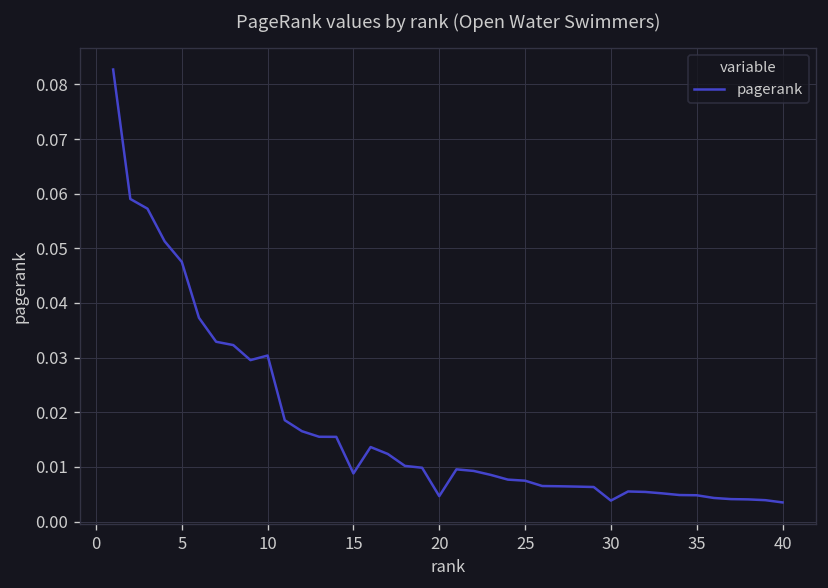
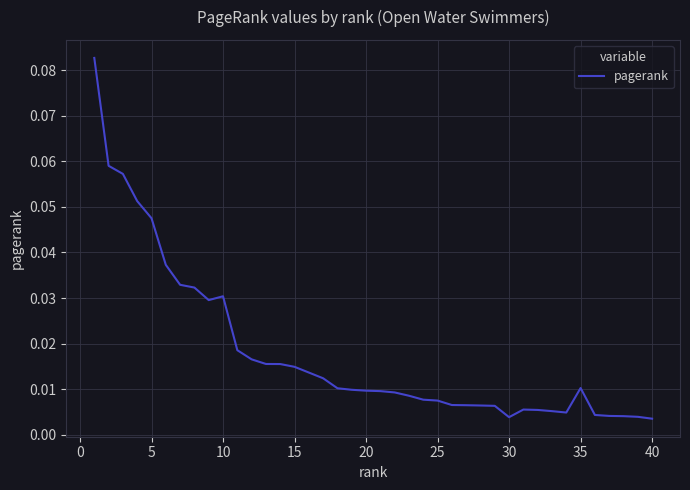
  {
    "5": 0.048,
    "10": 0.030,
-   "15": 0.009,
-   "20": 0.005,
+   "15": 0.015,
+   "20": 0.010,
    "25": 0.007,
    "30": 0.004,
-   "35": 0.005,
+   "35": 0.010,
    "40": 0.004
  }
